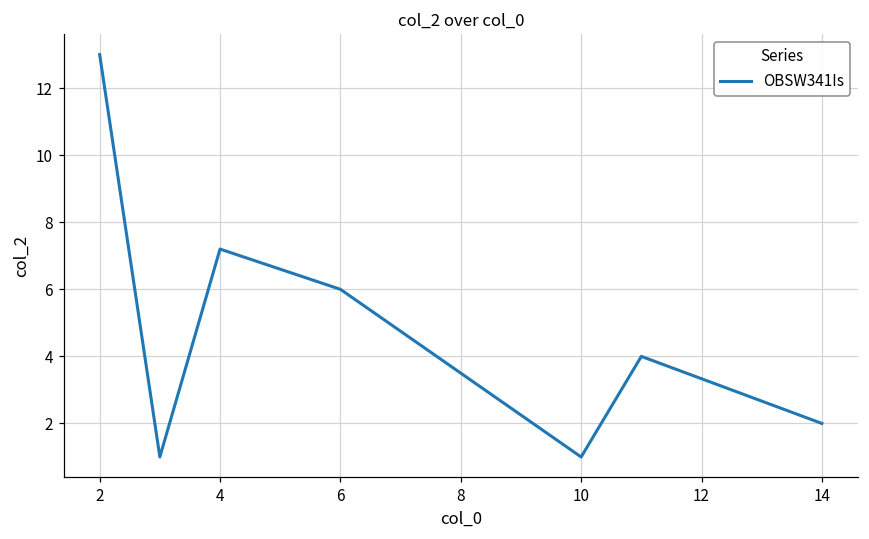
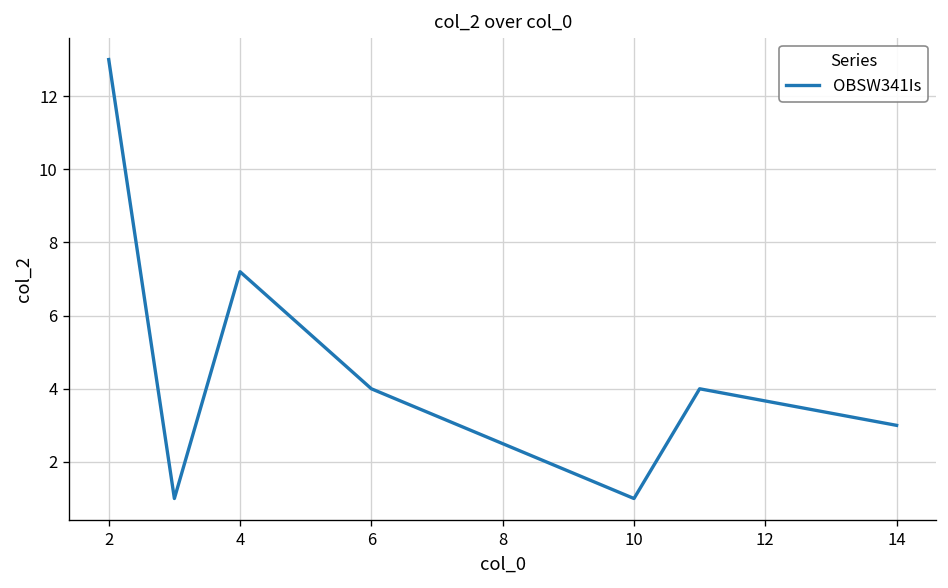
  {
    "2": 13,
    "4": 7.2,
-   "6": 6,
+   "6": 4,
    "10": 1,
-   "14": 2
+   "14": 3
  }
